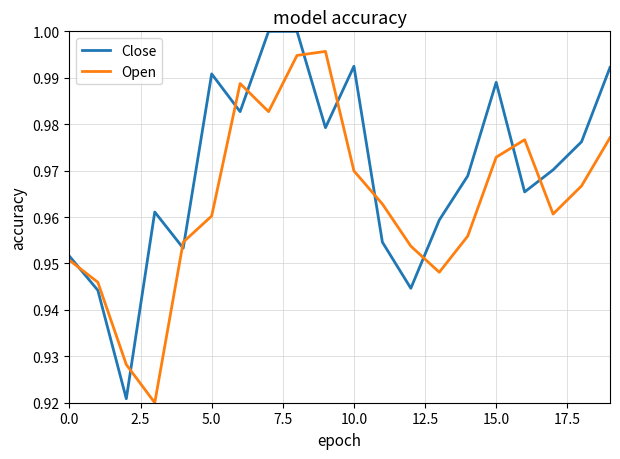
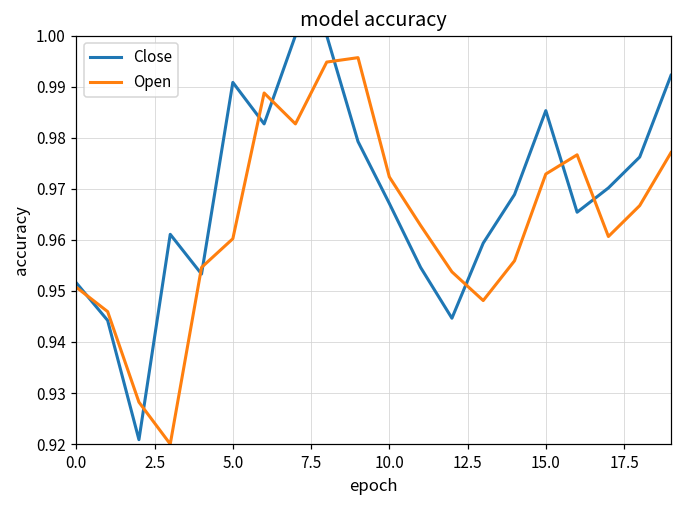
  {
    "Close": {
      "0.0": 0.952,
      "5.0": 0.991,
-     "10.0": 0.992,
-     "15.0": 0.989
+     "10.0": 0.967,
+     "15.0": 0.985
    },
    "Open": {
      "0.0": 0.951,
      "5.0": 0.960,
-     "10.0": 0.970,
+     "10.0": 0.972,
      "15.0": 0.973
    }
  }
